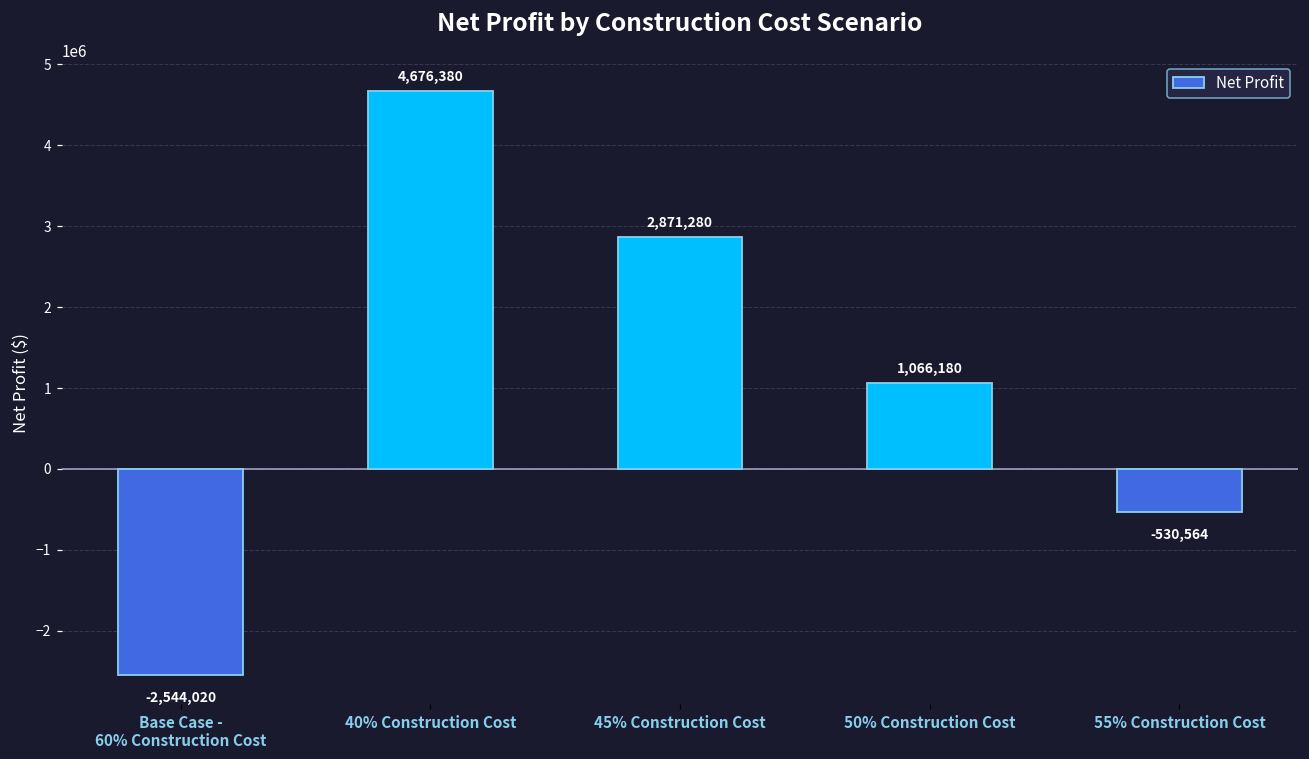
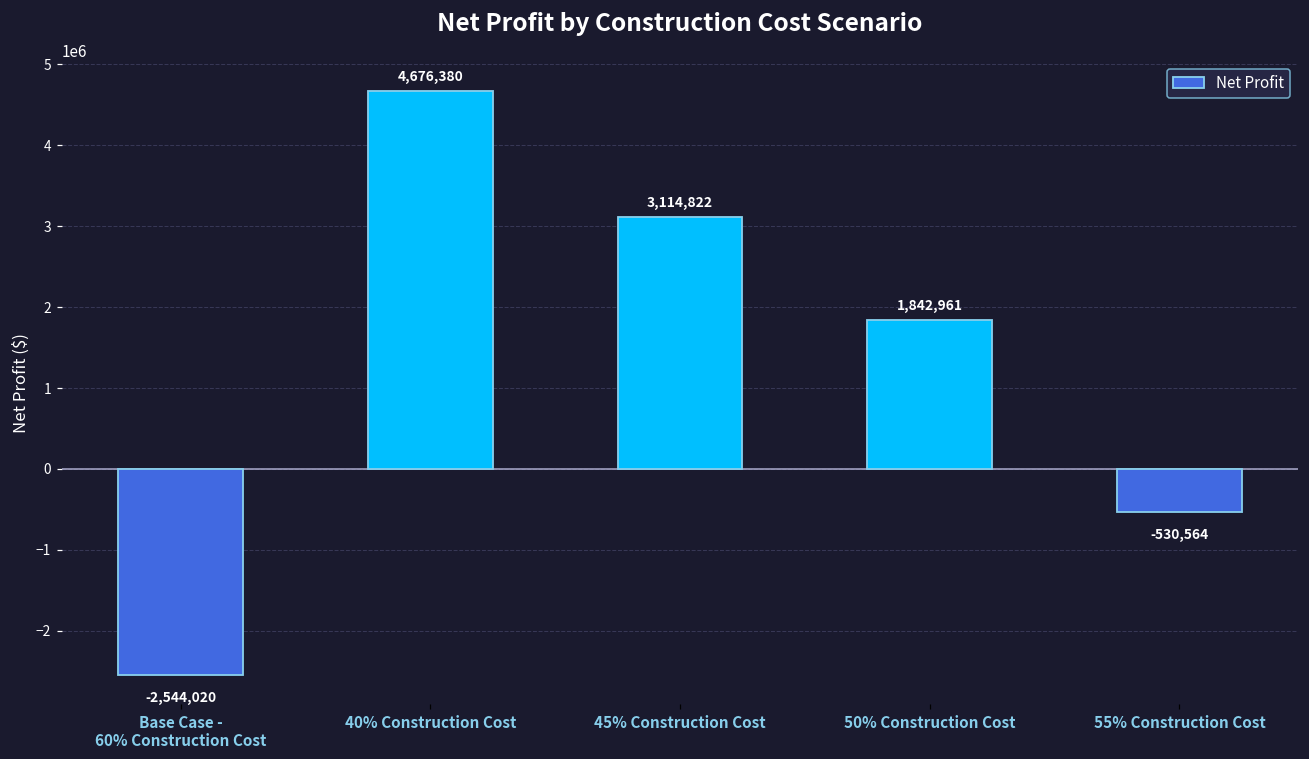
  {
    "Base Case - 60% Construction Cost": "-2,544,020",
    "40% Construction Cost": "4,676,380",
-   "45% Construction Cost": "2,871,280",
-   "50% Construction Cost": "1,066,180",
+   "45% Construction Cost": "3,114,822",
+   "50% Construction Cost": "1,842,961",
    "55% Construction Cost": "-530,564"
  }
